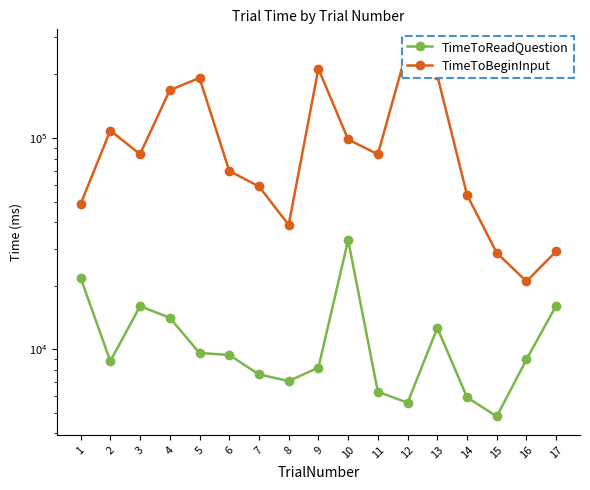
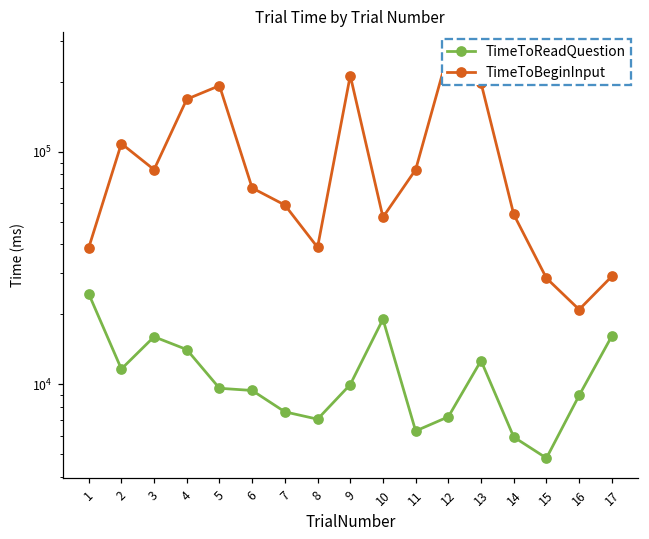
  {
    "TimeToReadQuestion": {
-     "1": 22000,
-     "2": 8800,
+     "1": 25000,
+     "2": 12000,
      "3": 16000,
      "4": 14000,
      "5": 10000,
      "6": 9000,
      "7": 7600,
      "8": 7100,
-     "9": 8200,
-     "10": 33000,
+     "9": 10000,
+     "10": 19000,
      "11": 6300,
-     "12": 5600,
+     "12": 7300,
      "13": 13000,
      "14": 5900,
      "15": 4800,
      "16": 9000,
      "17": 16000
    },
    "TimeToBeginInput": {
-     "1": 49000,
+     "1": 39000,
      "2": 110000,
      "3": 84000,
      "4": 170000,
      "5": 190000,
      "6": 70000,
      "7": 59000,
      "8": 39000,
      "9": 210000,
-     "10": 100000,
+     "10": 52000,
      "11": 84000,
      "14": 54000,
      "15": 29000,
      "16": 21000,
      "17": 29000
    }
  }
